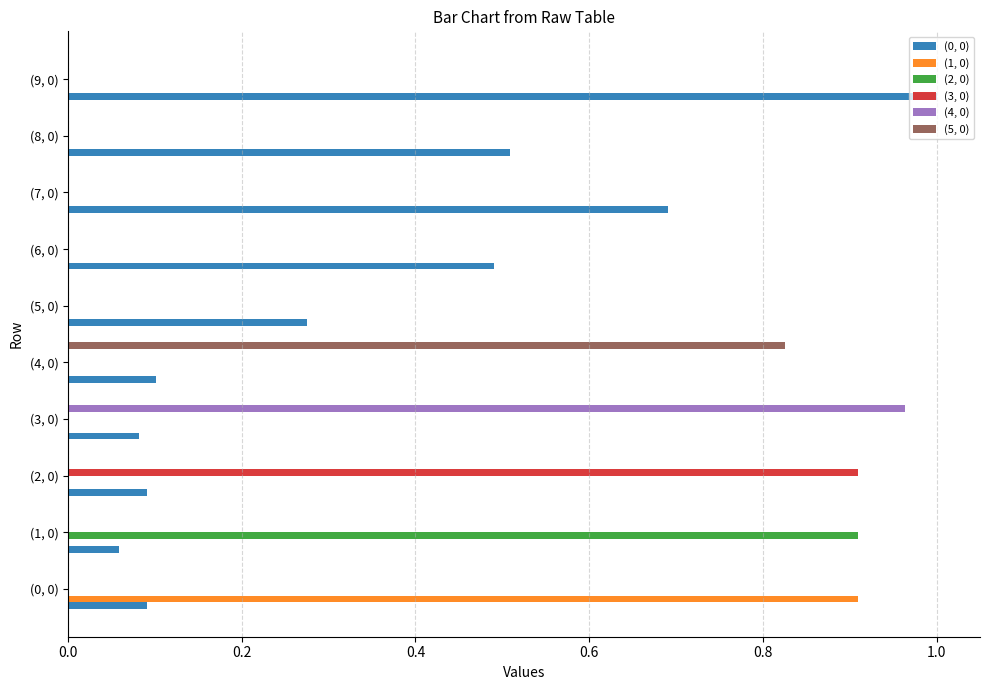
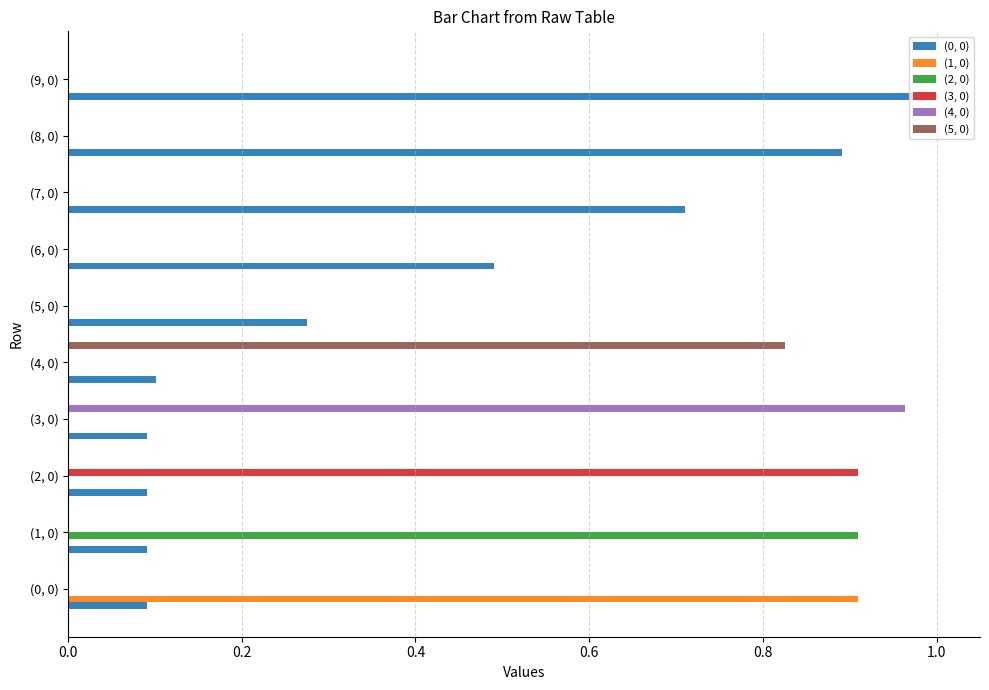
  {
    "(0, 0)": {
-     "(8, 0)": 0.51,
-     "(7, 0)": 0.69,
+     "(8, 0)": 0.89,
+     "(7, 0)": 0.71,
      "(6, 0)": 0.49,
      "(5, 0)": 0.28,
      "(4, 0)": 0.10,
-     "(3, 0)": 0.08,
+     "(3, 0)": 0.09,
      "(2, 0)": 0.09,
-     "(1, 0)": 0.06,
+     "(1, 0)": 0.09,
      "(0, 0)": 0.09
    },
    "(1, 0)": {
      "(9, 0)": 0.00,
      "(8, 0)": 0.00,
      "(7, 0)": 0.00,
      "(6, 0)": 0.00,
      "(5, 0)": 0.00,
      "(4, 0)": 0.00,
      "(3, 0)": 0.00,
      "(2, 0)": 0.00,
      "(1, 0)": 0.00,
      "(0, 0)": 0.91
    },
    "(2, 0)": {
      "(9, 0)": 0.00,
      "(8, 0)": 0.00,
      "(7, 0)": 0.00,
      "(6, 0)": 0.00,
      "(5, 0)": 0.00,
      "(4, 0)": 0.00,
      "(3, 0)": 0.00,
      "(2, 0)": 0.00,
      "(1, 0)": 0.91,
      "(0, 0)": 0.00
    },
    "(3, 0)": {
      "(9, 0)": 0.00,
      "(8, 0)": 0.00,
      "(7, 0)": 0.00,
      "(6, 0)": 0.00,
      "(5, 0)": 0.00,
      "(4, 0)": 0.00,
      "(3, 0)": 0.00,
      "(2, 0)": 0.91,
      "(1, 0)": 0.00,
      "(0, 0)": 0.00
    },
    "(4, 0)": {
      "(9, 0)": 0.00,
      "(8, 0)": 0.00,
      "(7, 0)": 0.00,
      "(6, 0)": 0.00,
      "(5, 0)": 0.00,
      "(4, 0)": 0.00,
      "(3, 0)": 0.96,
      "(2, 0)": 0.00,
      "(1, 0)": 0.00,
      "(0, 0)": 0.00
    },
    "(5, 0)": {
      "(9, 0)": 0.00,
      "(8, 0)": 0.00,
      "(7, 0)": 0.00,
      "(6, 0)": 0.00,
      "(5, 0)": 0.00,
      "(4, 0)": 0.82,
      "(3, 0)": 0.00,
      "(2, 0)": 0.00,
      "(1, 0)": 0.00,
      "(0, 0)": 0.00
    }
  }
